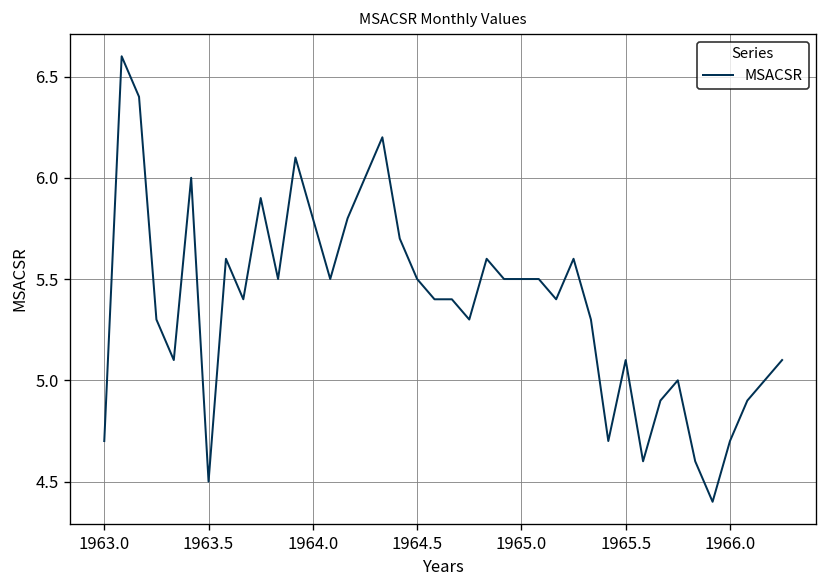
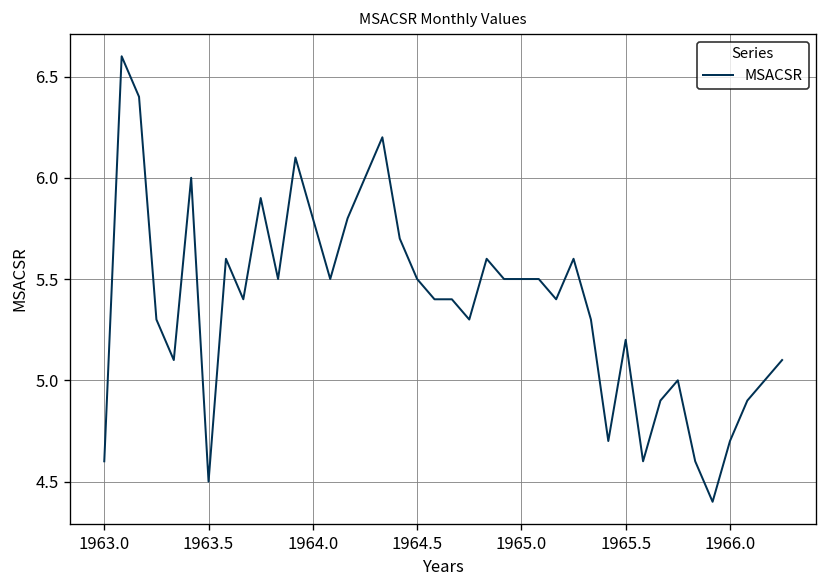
  {
-   "1963.0": 4.7,
+   "1963.0": 4.6,
    "1963.5": 4.5,
    "1964.0": 5.8,
    "1964.5": 5.5,
    "1965.0": 5.5,
-   "1965.5": 5.1,
+   "1965.5": 5.2,
    "1966.0": 4.7
  }
